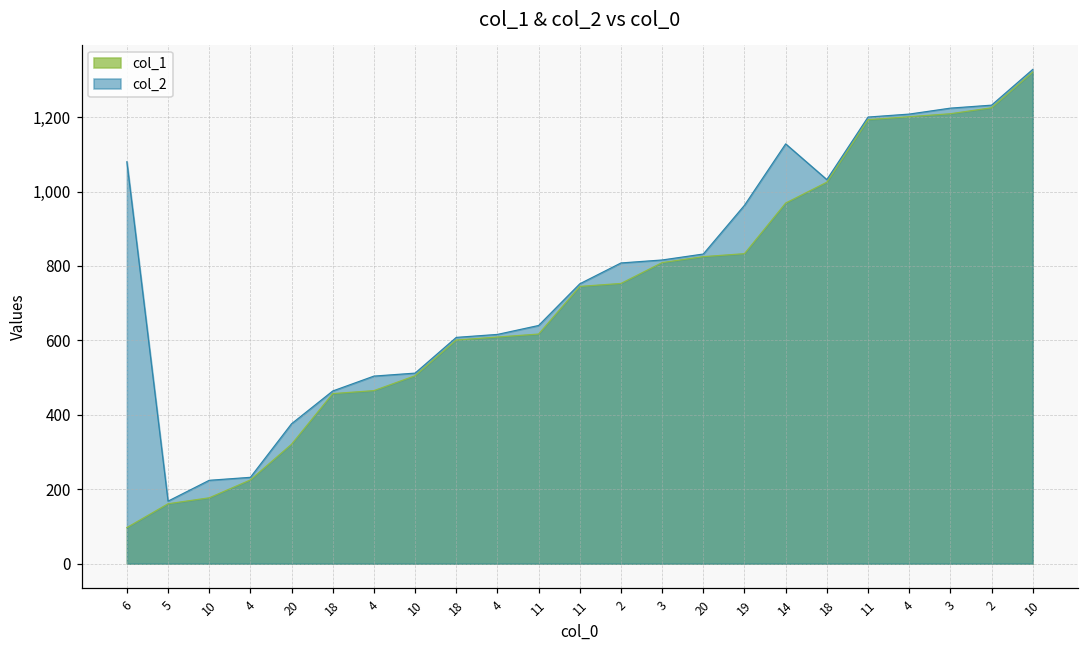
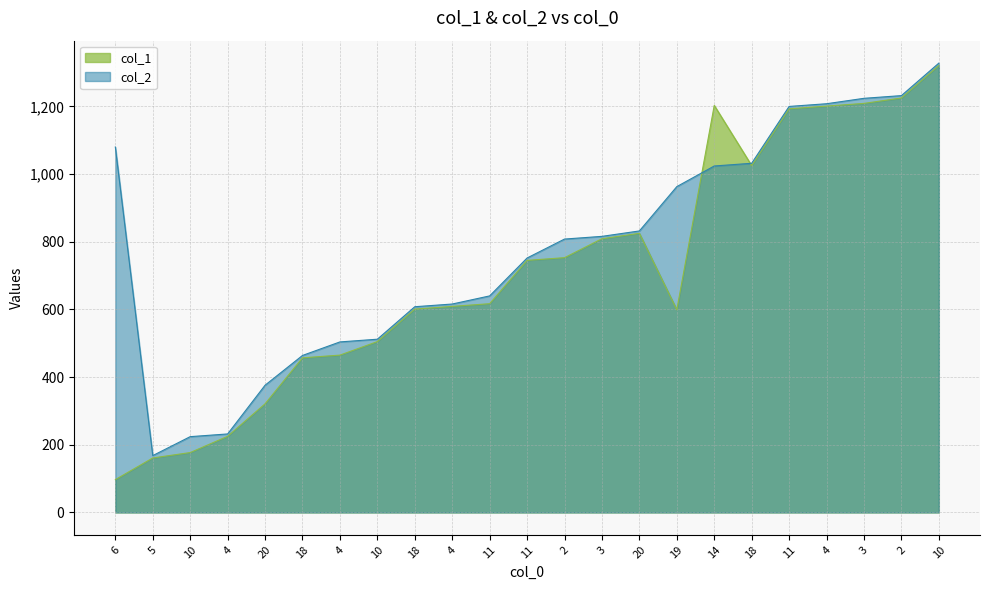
  {
    "col_1": {
      "6": "100",
-     "19": "830",
-     "14": "970"
+     "19": "600",
+     "14": "1,200"
    },
    "col_2": {
      "6": "1,080",
      "19": "960",
-     "14": "1,130"
+     "14": "1,020"
    }
  }
